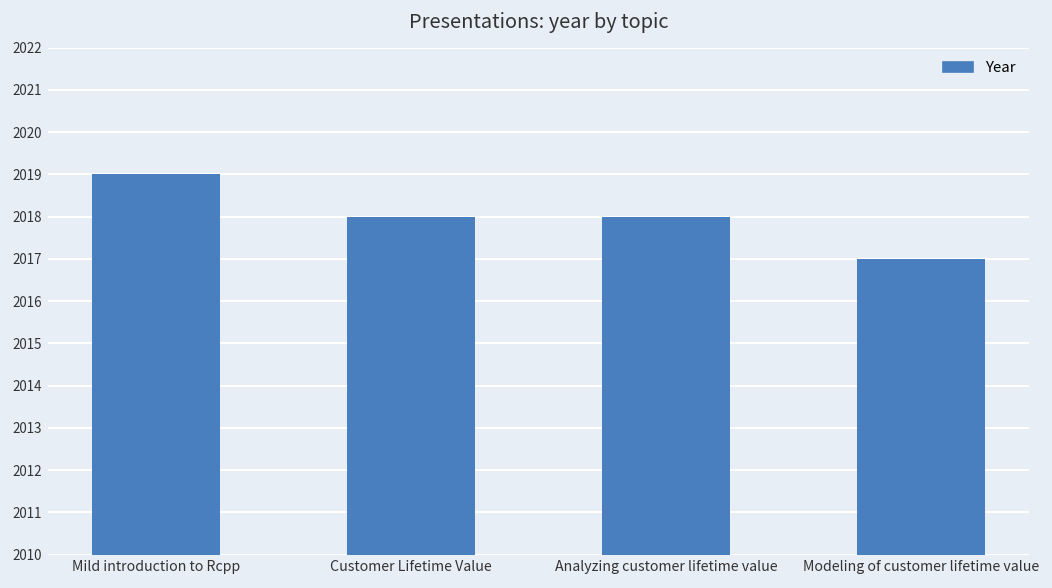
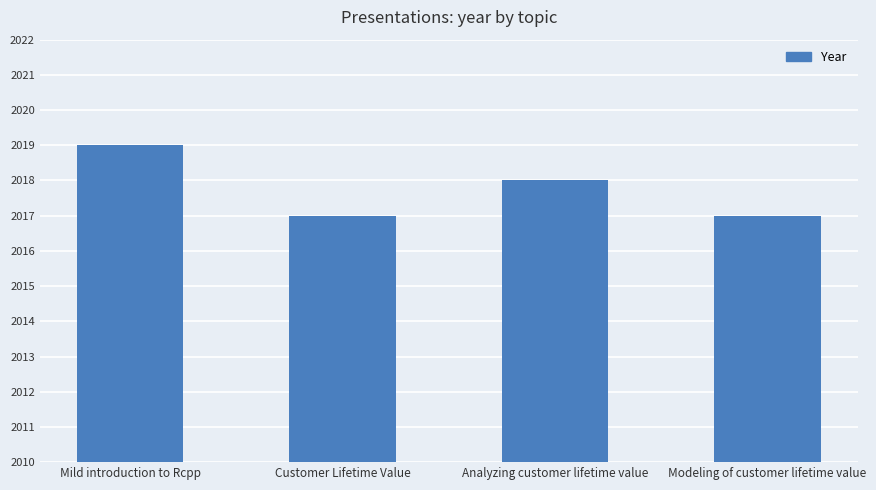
  {
    "Mild introduction to Rcpp": 2019,
-   "Customer Lifetime Value": 2018,
+   "Customer Lifetime Value": 2017,
    "Analyzing customer lifetime value": 2018,
    "Modeling of customer lifetime value": 2017
  }
